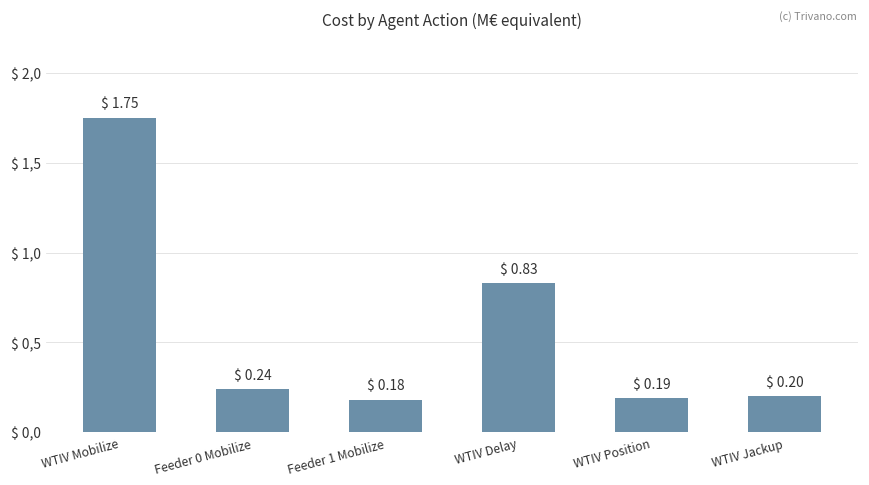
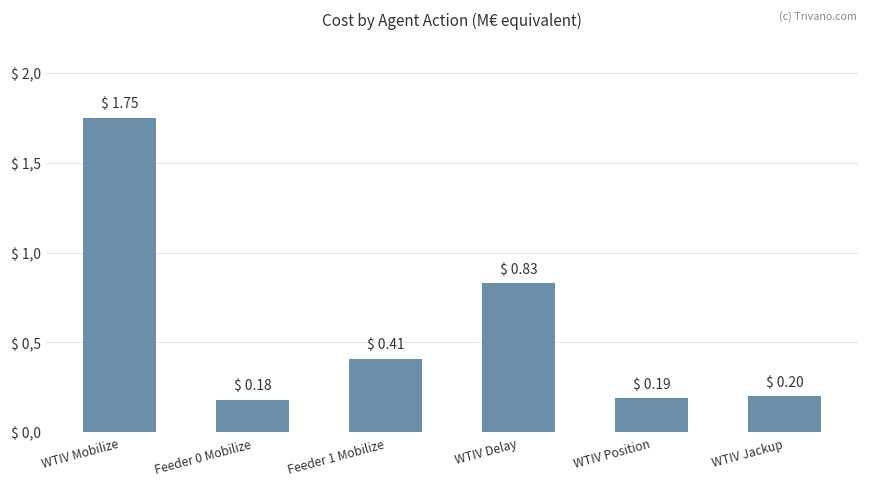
  {
    "WTIV Mobilize": 1.75,
-   "Feeder 0 Mobilize": 0.24,
-   "Feeder 1 Mobilize": 0.18,
+   "Feeder 0 Mobilize": 0.18,
+   "Feeder 1 Mobilize": 0.41,
    "WTIV Delay": 0.83,
    "WTIV Position": 0.19,
    "WTIV Jackup": 0.20
  }
